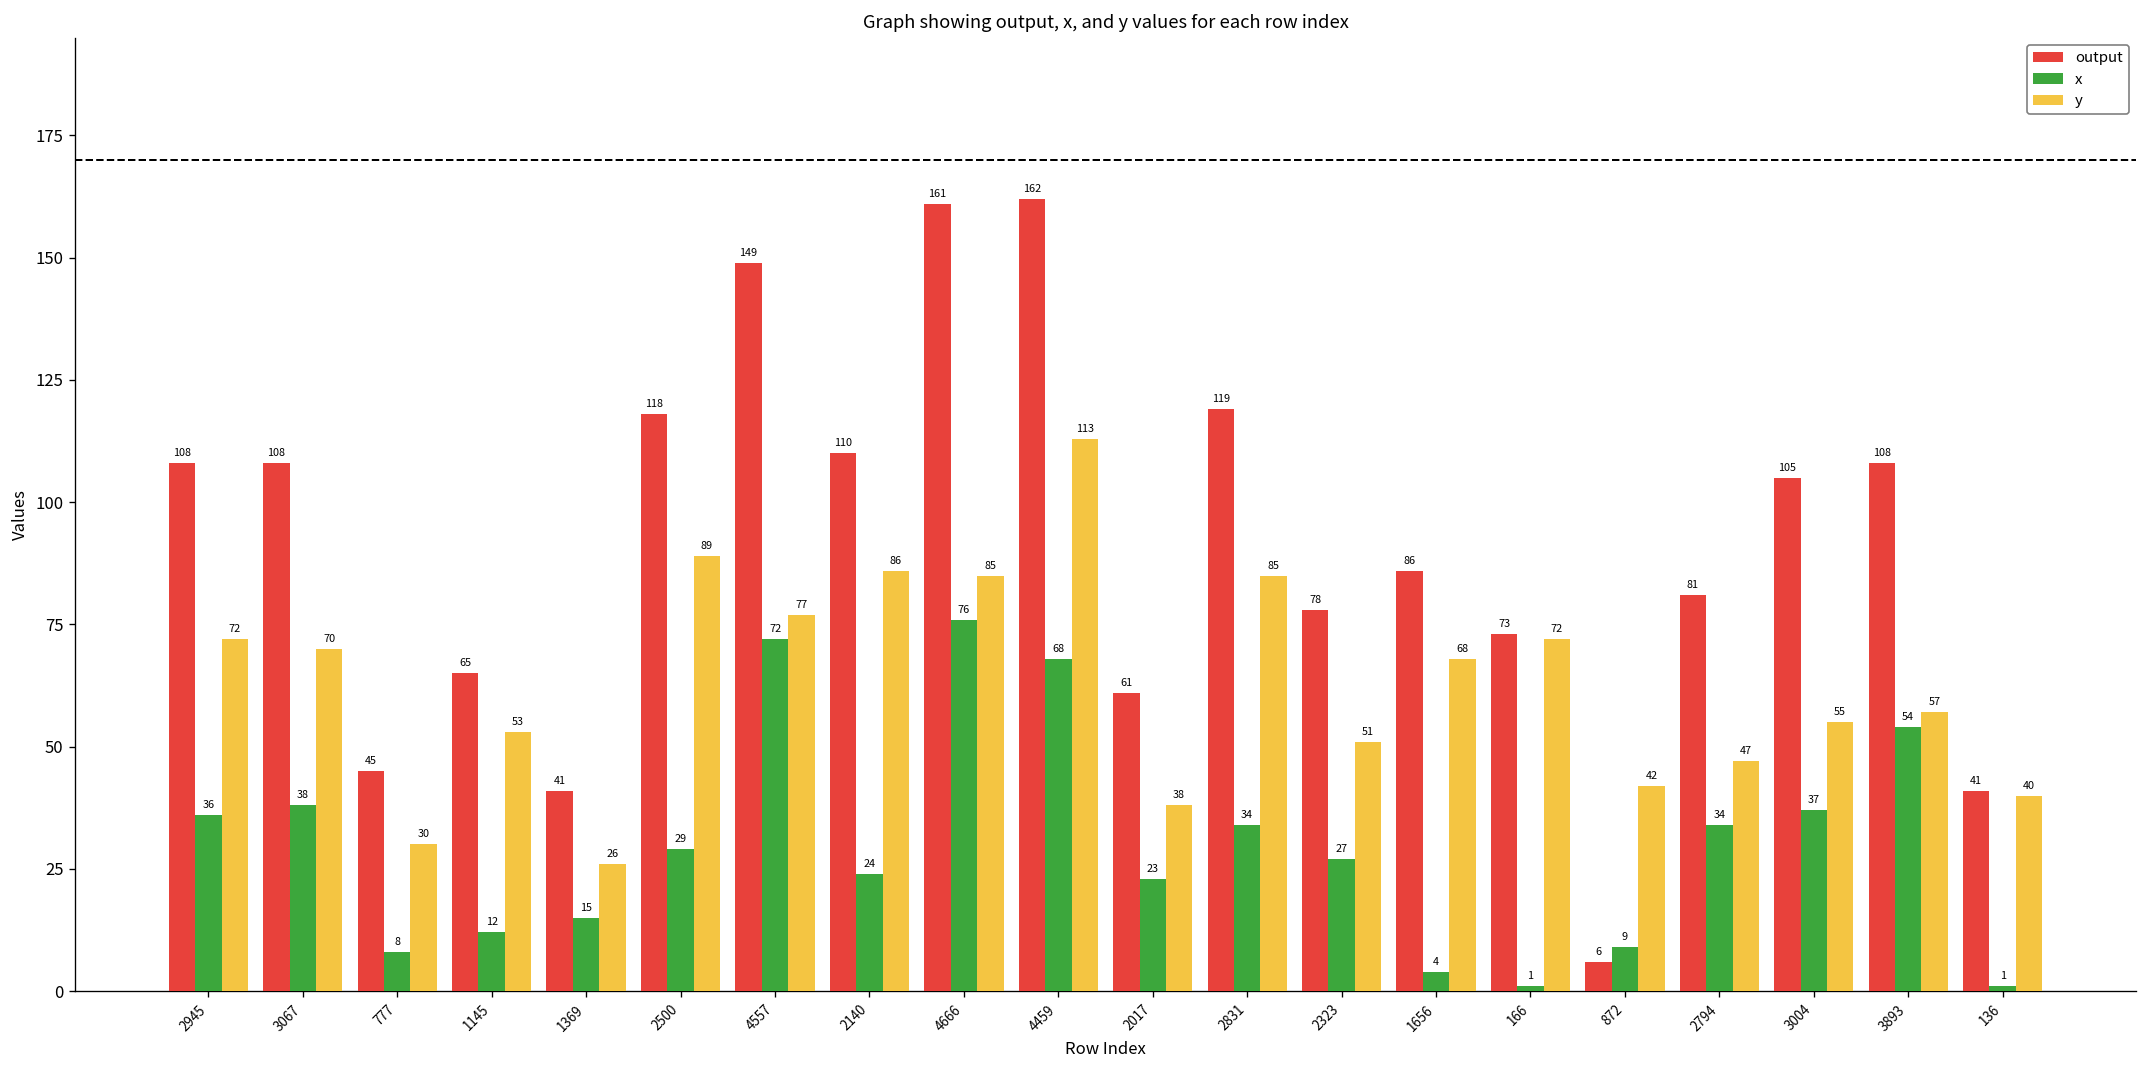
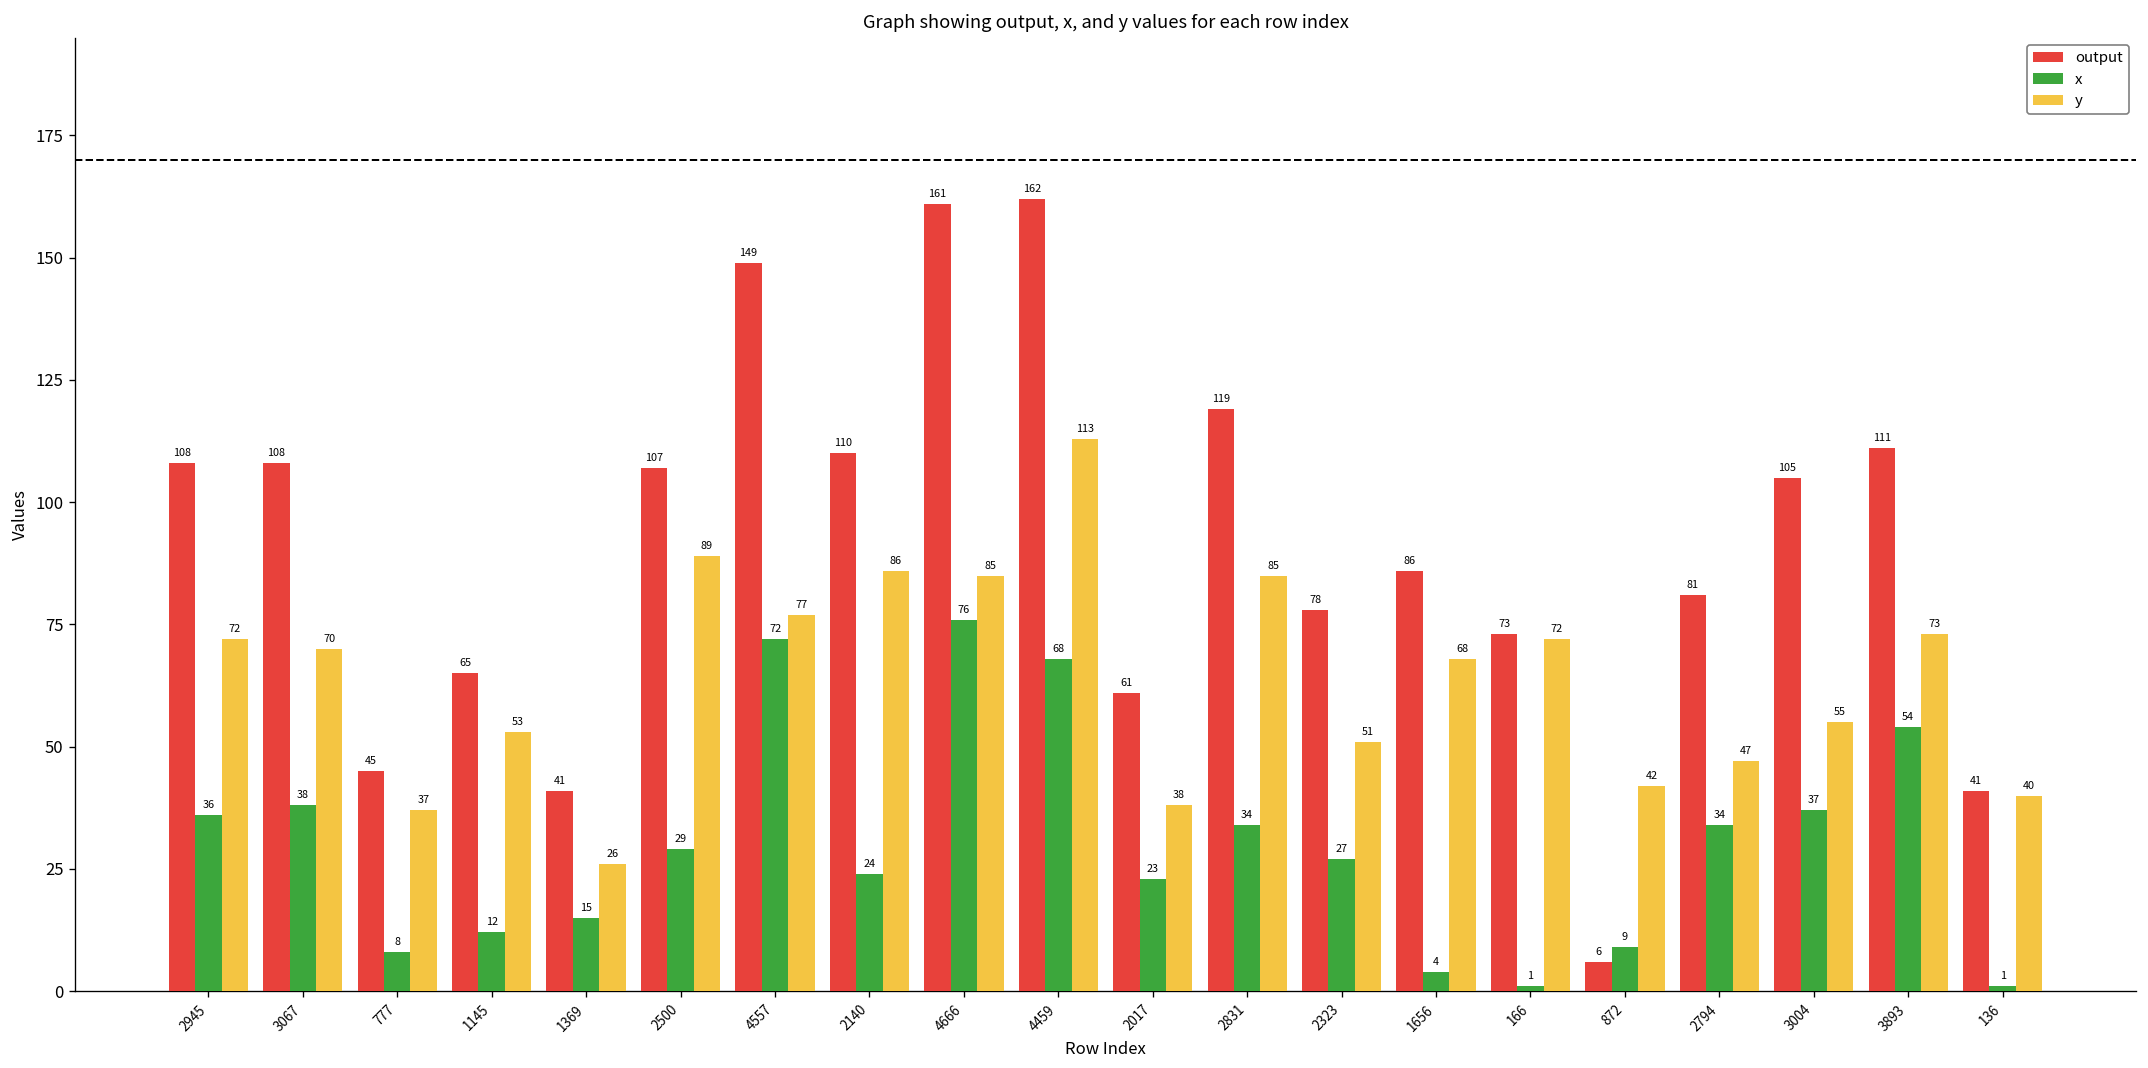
  {
    "output": {
      "2945": 108,
      "3067": 108,
      "777": 45,
      "1145": 65,
      "1369": 41,
-     "2500": 118,
+     "2500": 107,
      "4557": 149,
      "2140": 110,
      "4666": 161,
      "4459": 162,
      "2017": 61,
      "2831": 119,
      "2323": 78,
      "1656": 86,
      "166": 73,
      "872": 6,
      "2794": 81,
      "3004": 105,
-     "3893": 108,
+     "3893": 111,
      "136": 41
    },
    "x": {
      "2945": 36,
      "3067": 38,
      "777": 8,
      "1145": 12,
      "1369": 15,
      "2500": 29,
      "4557": 72,
      "2140": 24,
      "4666": 76,
      "4459": 68,
      "2017": 23,
      "2831": 34,
      "2323": 27,
      "1656": 4,
      "166": 1,
      "872": 9,
      "2794": 34,
      "3004": 37,
      "3893": 54,
      "136": 1
    },
    "y": {
      "2945": 72,
      "3067": 70,
-     "777": 30,
+     "777": 37,
      "1145": 53,
      "1369": 26,
      "2500": 89,
      "4557": 77,
      "2140": 86,
      "4666": 85,
      "4459": 113,
      "2017": 38,
      "2831": 85,
      "2323": 51,
      "1656": 68,
      "166": 72,
      "872": 42,
      "2794": 47,
      "3004": 55,
-     "3893": 57,
+     "3893": 73,
      "136": 40
    }
  }
